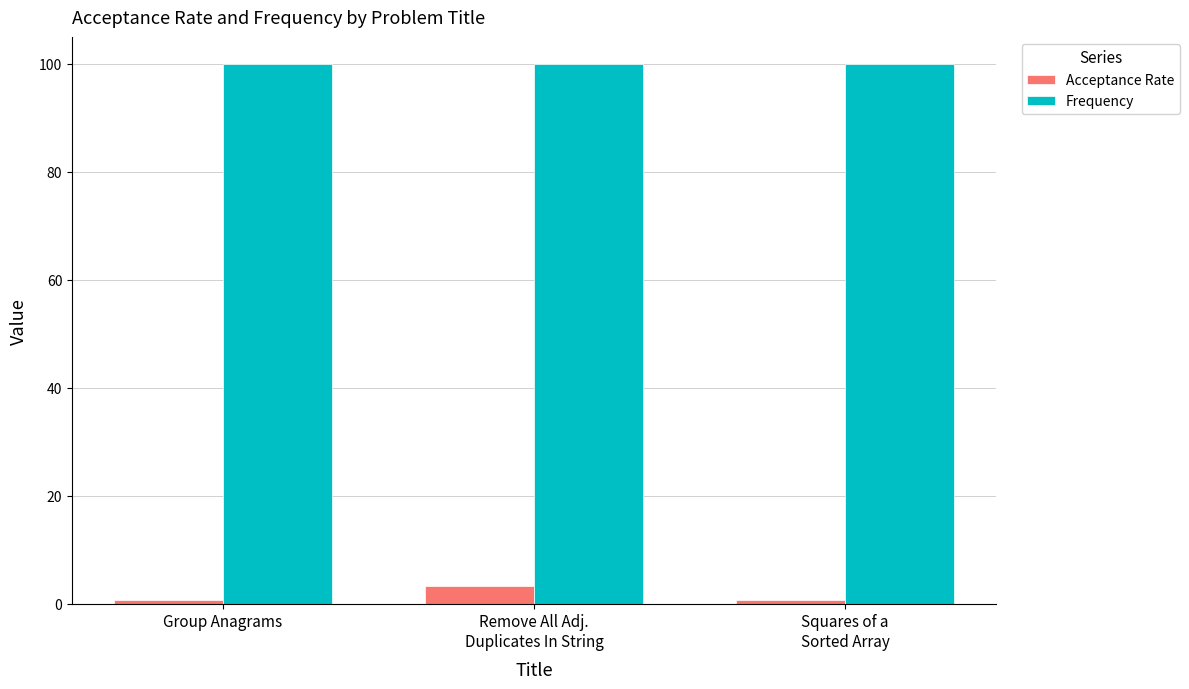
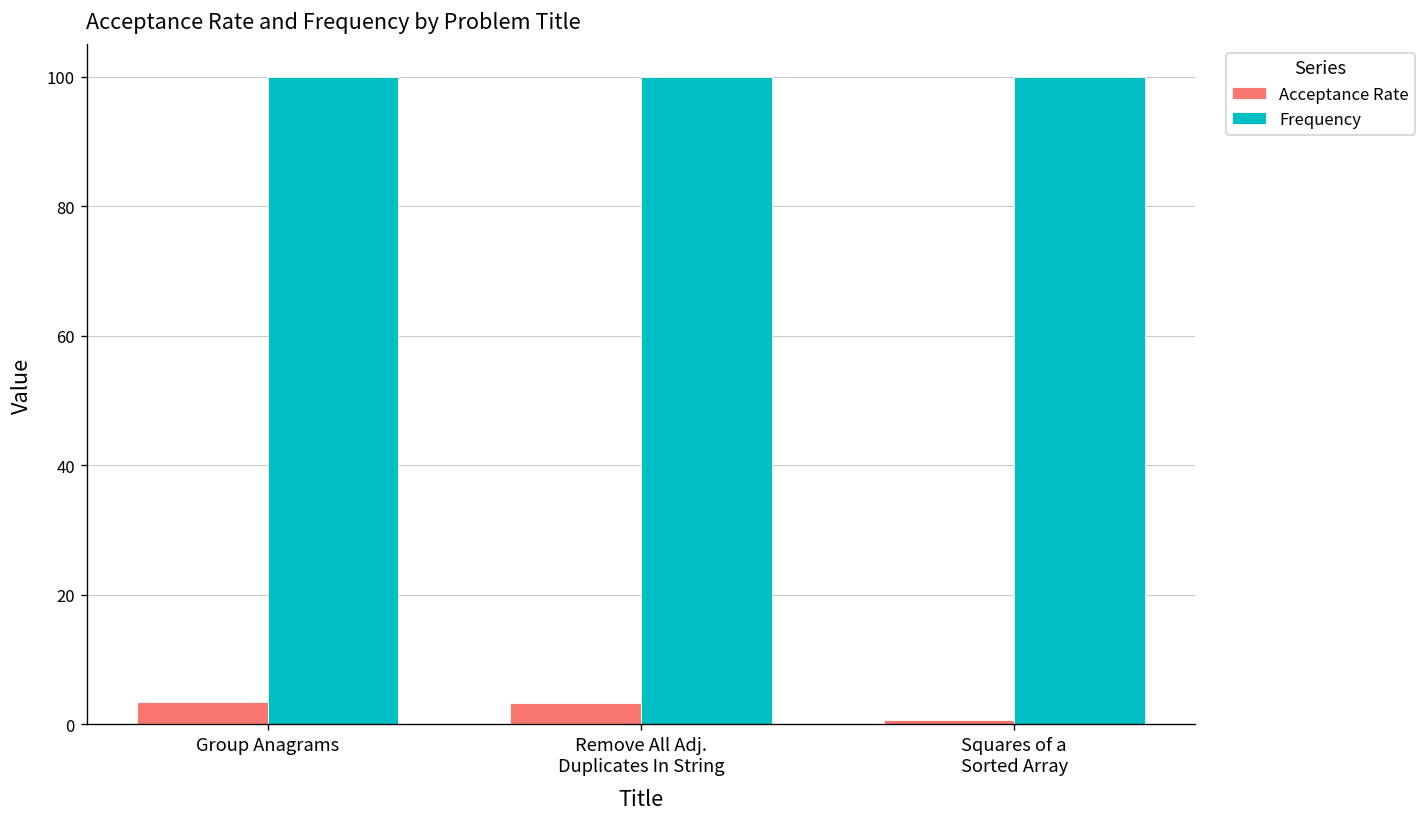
  {
    "Acceptance Rate": {
-     "Group Anagrams": 1,
+     "Group Anagrams": 3,
      "Remove All Adj. Duplicates In String": 3,
      "Squares of a Sorted Array": 1
    },
    "Frequency": {
      "Group Anagrams": 100,
      "Remove All Adj. Duplicates In String": 100,
      "Squares of a Sorted Array": 100
    }
  }
